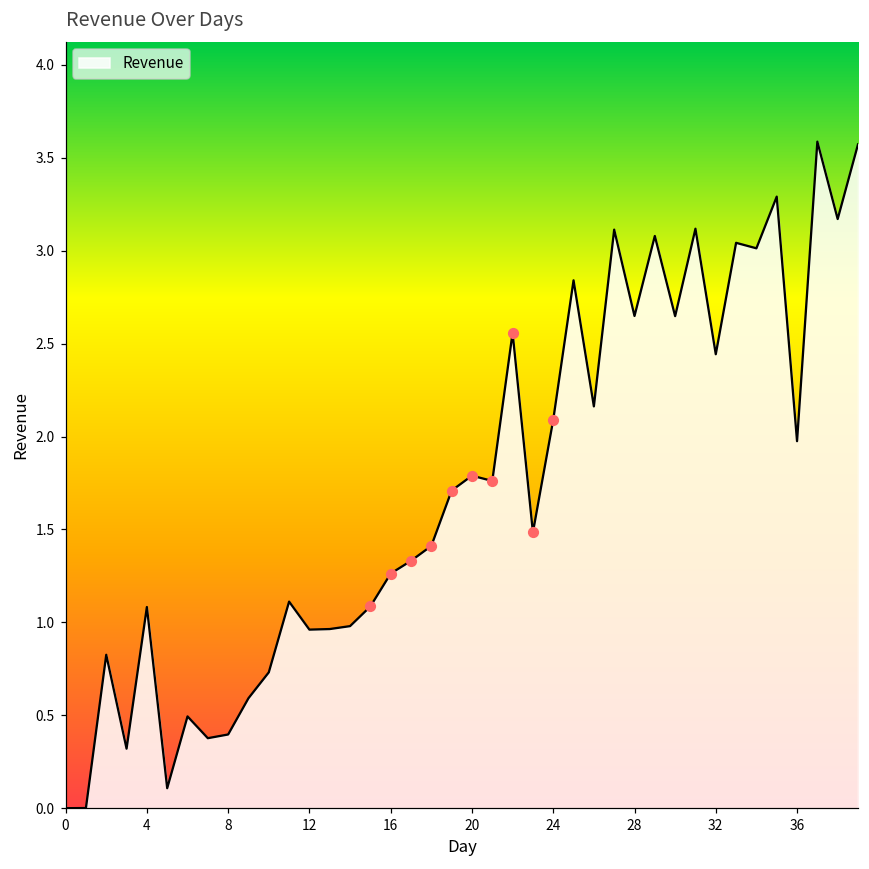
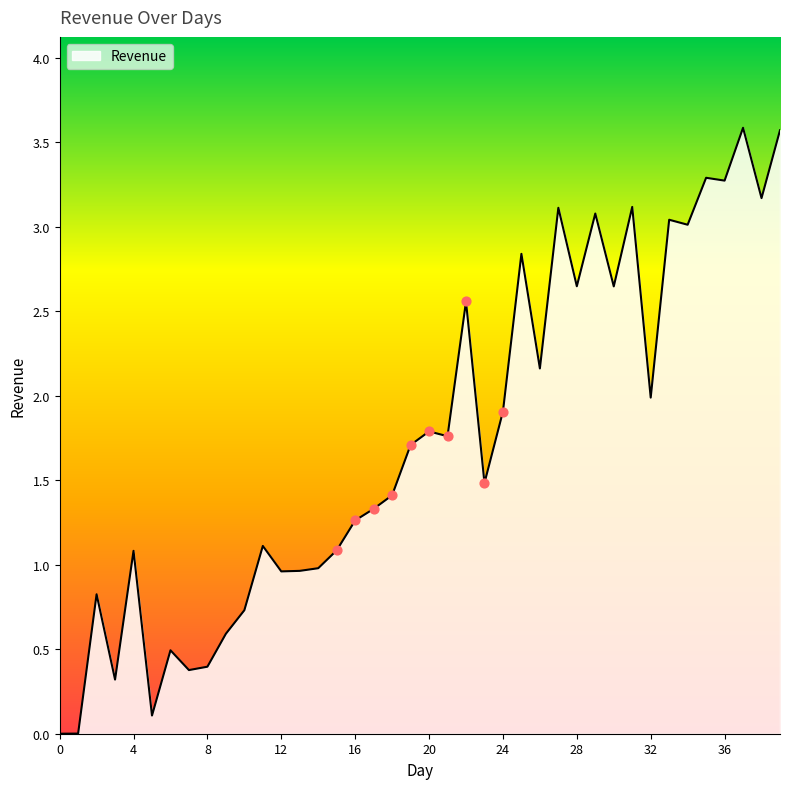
  {
    "Revenue": {
      "0": 0.00,
      "4": 1.08,
      "8": 0.40,
      "12": 0.96,
-     "24": 2.09,
+     "24": 1.91,
      "28": 2.65,
-     "32": 2.44,
-     "36": 1.97
+     "32": 1.99,
+     "36": 3.27
    }
  }
